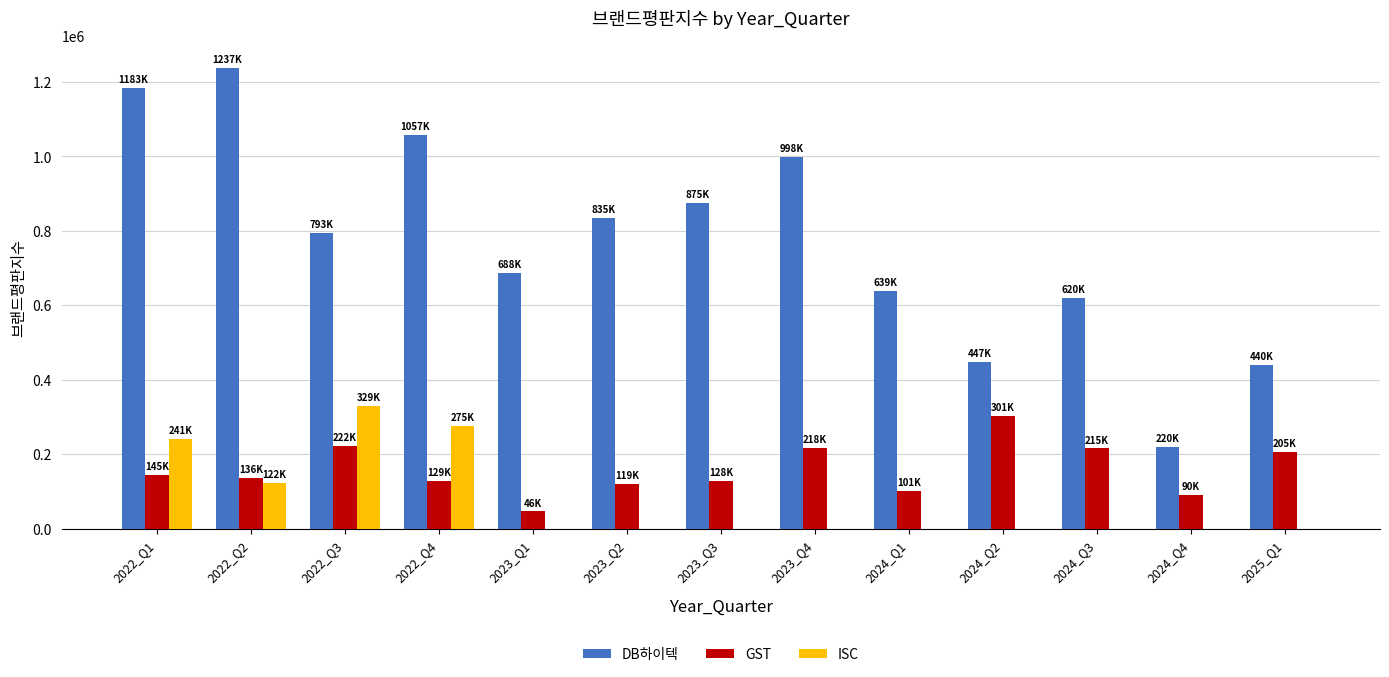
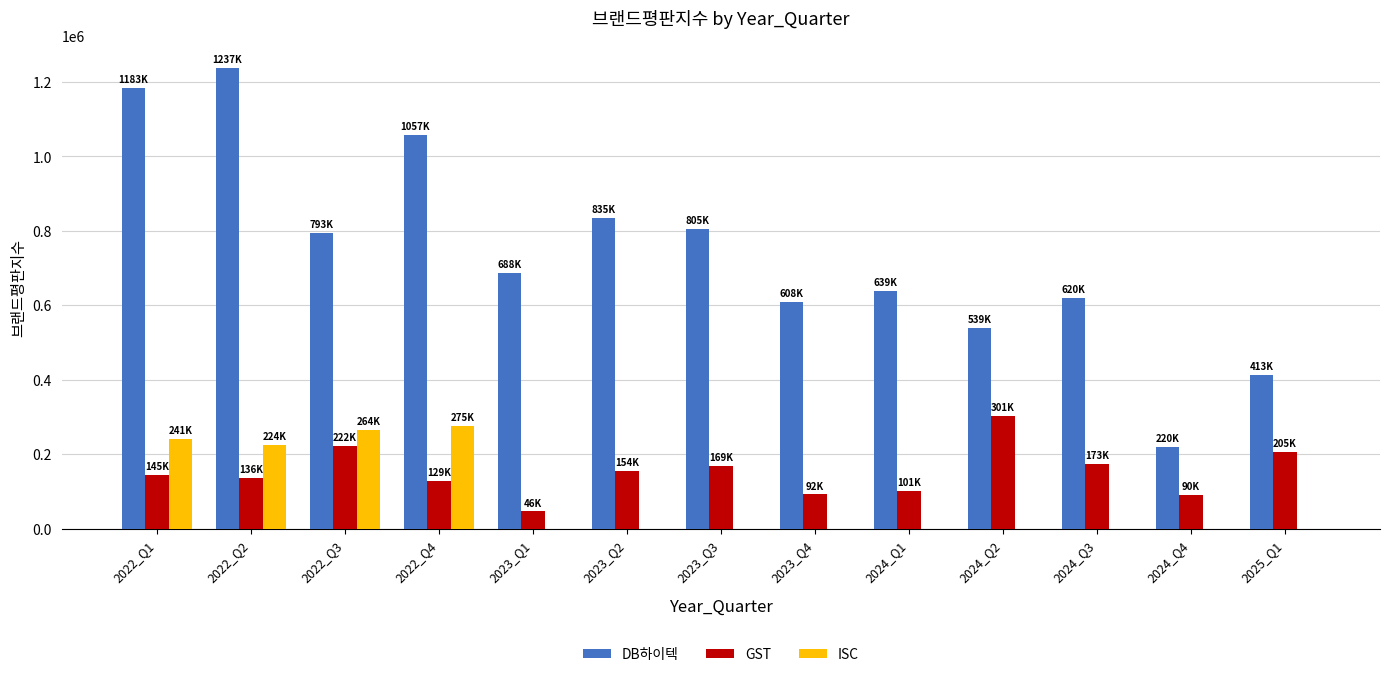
  {
    "DB하이텍": {
      "2022_Q1": "1183K",
      "2022_Q2": "1237K",
      "2022_Q3": "793K",
      "2022_Q4": "1057K",
      "2023_Q1": "688K",
      "2023_Q2": "835K",
-     "2023_Q3": "875K",
-     "2023_Q4": "998K",
+     "2023_Q3": "805K",
+     "2023_Q4": "608K",
      "2024_Q1": "639K",
-     "2024_Q2": "447K",
+     "2024_Q2": "539K",
      "2024_Q3": "620K",
      "2024_Q4": "220K",
-     "2025_Q1": "440K"
+     "2025_Q1": "413K"
    },
    "GST": {
      "2022_Q1": "145K",
      "2022_Q2": "136K",
      "2022_Q3": "222K",
      "2022_Q4": "129K",
      "2023_Q1": "46K",
-     "2023_Q2": "119K",
-     "2023_Q3": "128K",
-     "2023_Q4": "218K",
+     "2023_Q2": "154K",
+     "2023_Q3": "169K",
+     "2023_Q4": "92K",
      "2024_Q1": "101K",
      "2024_Q2": "301K",
-     "2024_Q3": "215K",
+     "2024_Q3": "173K",
      "2024_Q4": "90K",
      "2025_Q1": "205K"
    },
    "ISC": {
      "2022_Q1": "241K",
-     "2022_Q2": "122K",
-     "2022_Q3": "329K",
+     "2022_Q2": "224K",
+     "2022_Q3": "264K",
      "2022_Q4": "275K"
    }
  }
